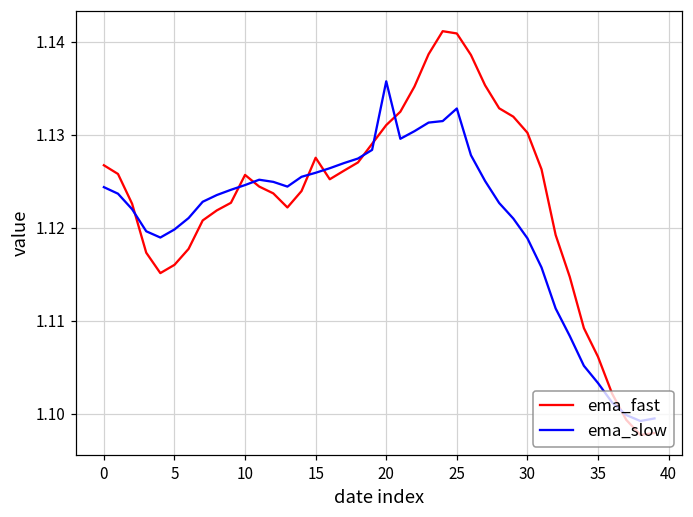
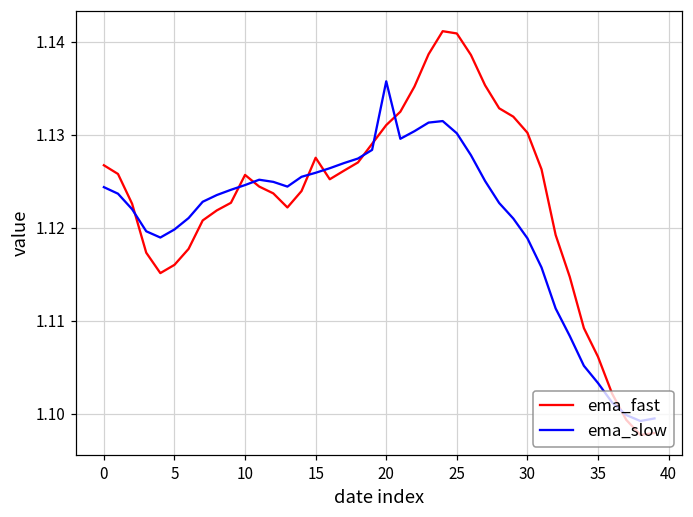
  {
    "ema_fast": {
      "0": 1.127,
      "5": 1.116,
      "10": 1.126,
      "15": 1.128,
      "20": 1.131,
      "25": 1.141,
      "30": 1.130,
      "35": 1.106
    },
    "ema_slow": {
      "0": 1.124,
      "5": 1.120,
      "10": 1.125,
      "15": 1.126,
      "20": 1.136,
-     "25": 1.133,
+     "25": 1.130,
      "30": 1.119,
      "35": 1.103
    }
  }
